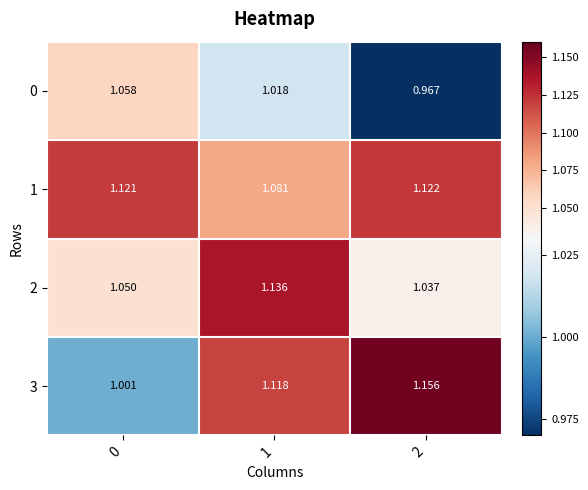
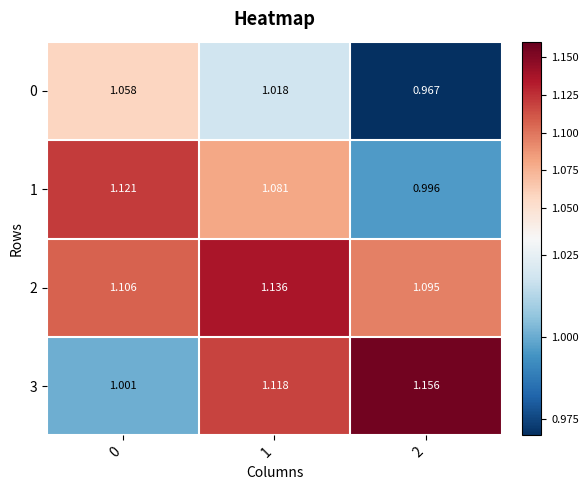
  {
    "0": {
      "0": 1.058,
      "1": 1.018,
      "2": 0.967
    },
    "1": {
      "0": 1.121,
      "1": 1.081,
-     "2": 1.122
+     "2": 0.996
    },
    "2": {
-     "0": 1.050,
+     "0": 1.106,
      "1": 1.136,
-     "2": 1.037
+     "2": 1.095
    },
    "3": {
      "0": 1.001,
      "1": 1.118,
      "2": 1.156
    }
  }
